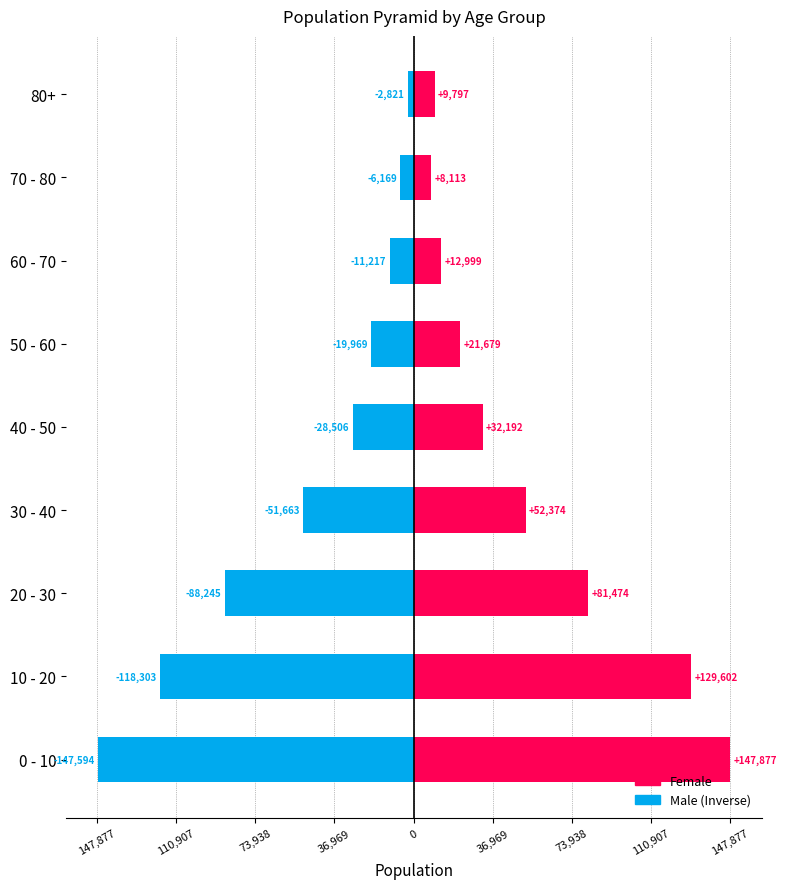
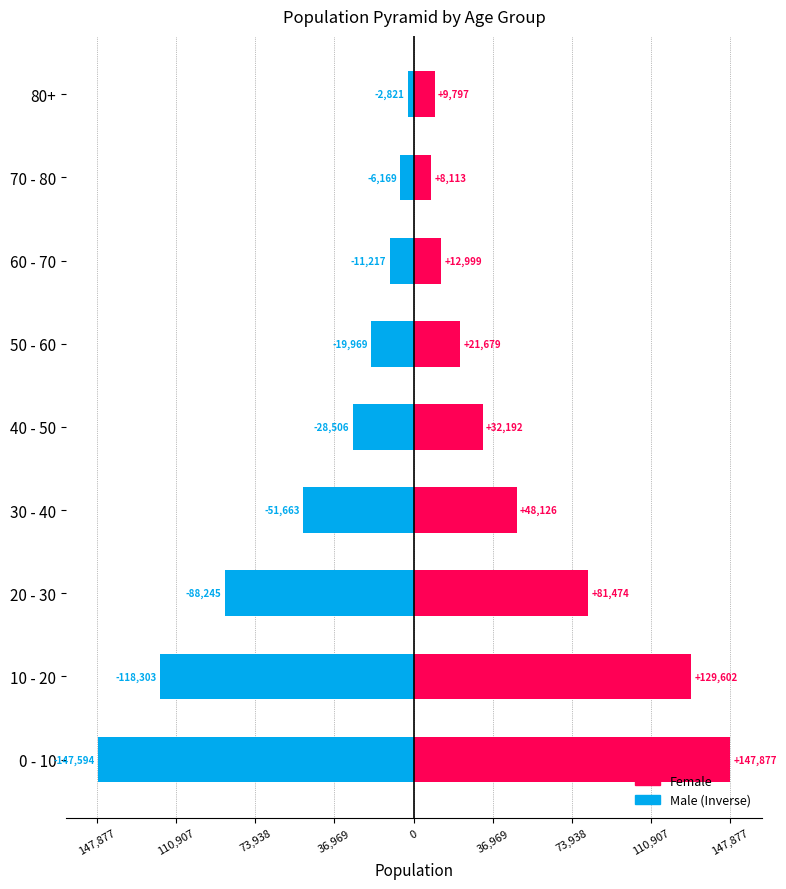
  {
    "Female": {
      "80+": "+9,797",
      "70 - 80": "+8,113",
      "60 - 70": "+12,999",
      "50 - 60": "+21,679",
      "40 - 50": "+32,192",
-     "30 - 40": "+52,374",
+     "30 - 40": "+48,126",
      "20 - 30": "+81,474",
      "10 - 20": "+129,602",
      "0 - 10": "+147,877"
    }
  }
